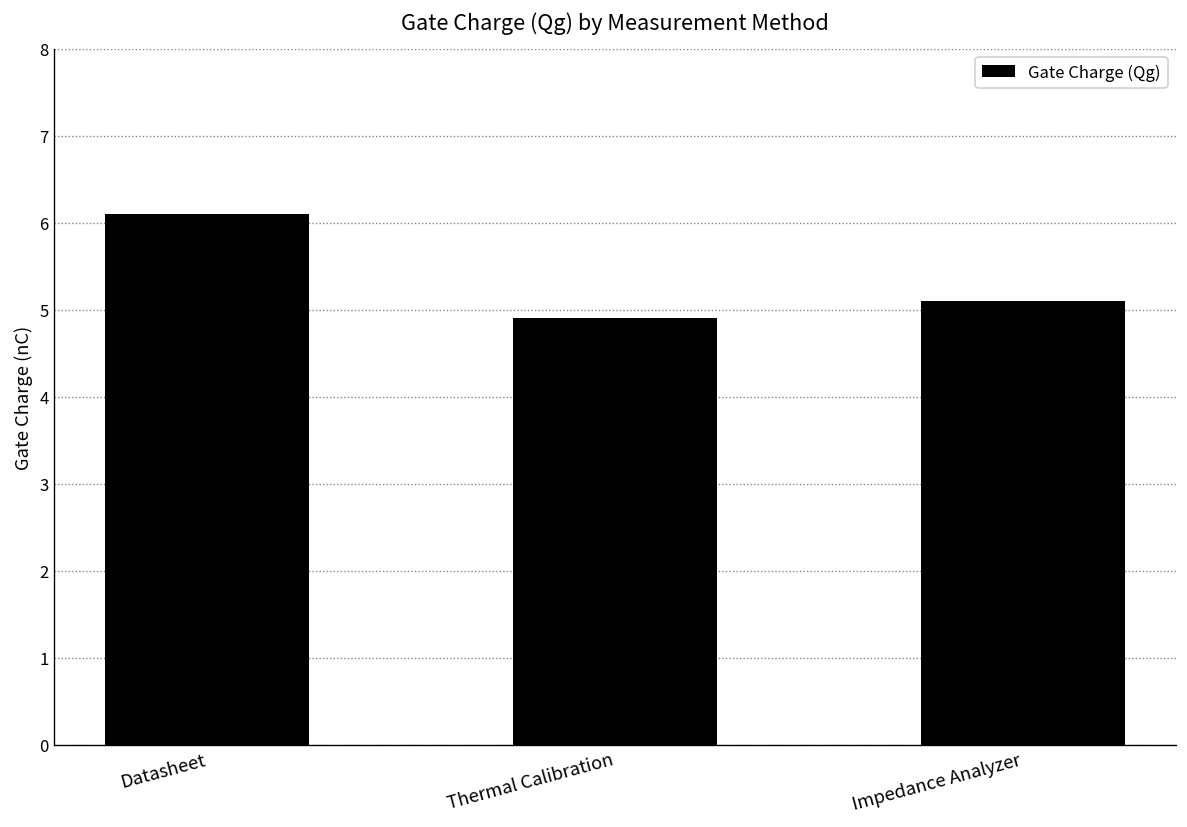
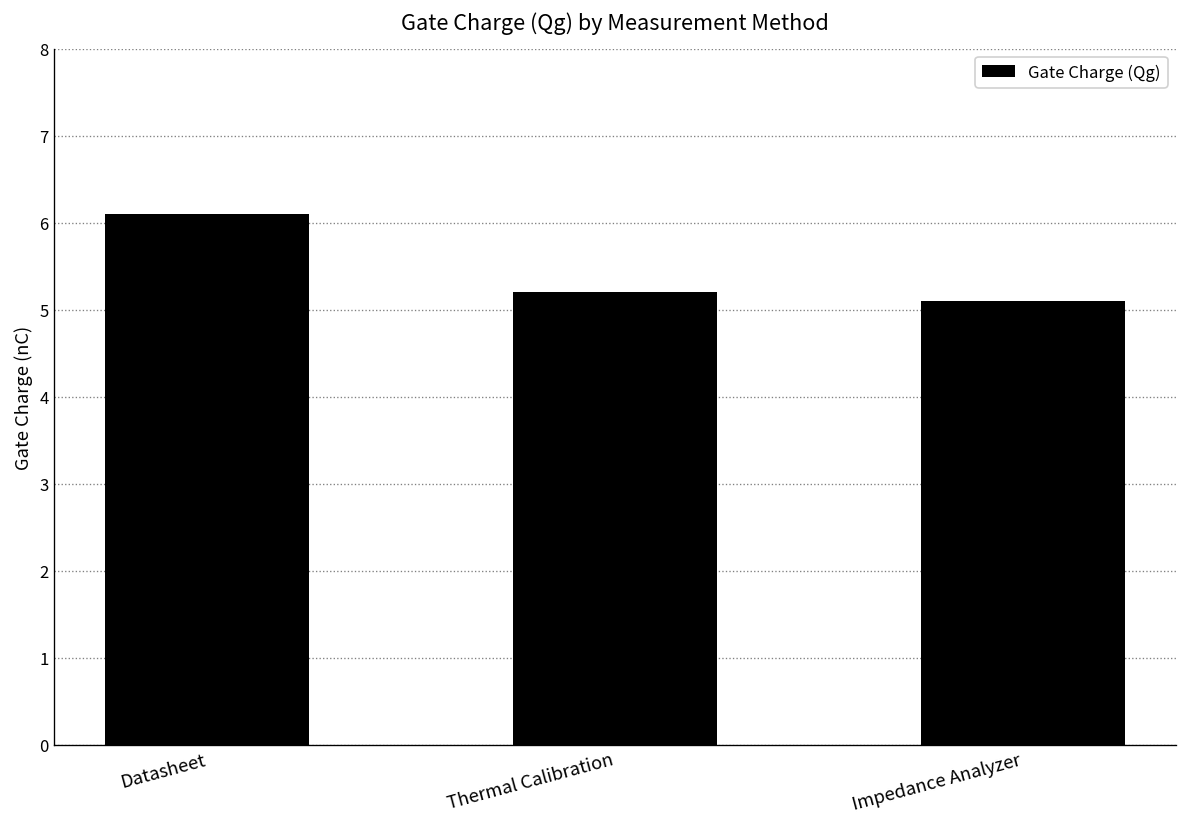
  {
    "Datasheet": 6.1,
-   "Thermal Calibration": 4.9,
+   "Thermal Calibration": 5.2,
    "Impedance Analyzer": 5.1
  }
